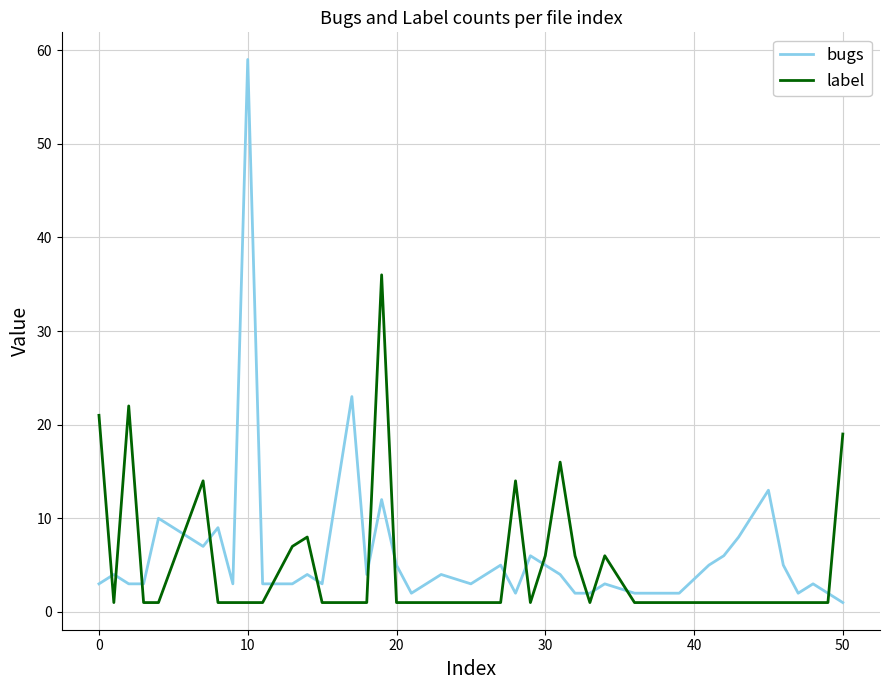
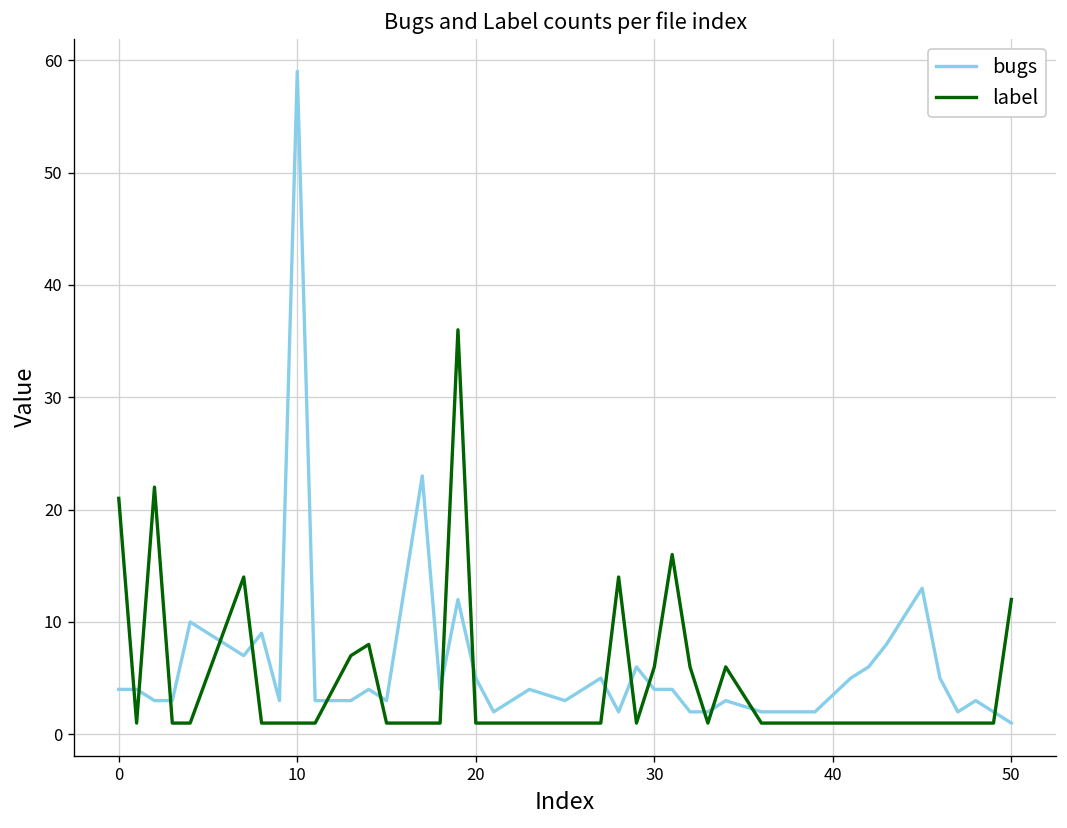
  {
    "bugs": {
-     "0": 3,
+     "0": 4,
      "10": 59,
      "20": 5,
-     "30": 5,
+     "30": 4,
      "50": 1
    },
    "label": {
      "0": 21,
      "10": 1,
      "20": 1,
      "30": 6,
-     "50": 19
+     "50": 12
    }
  }
